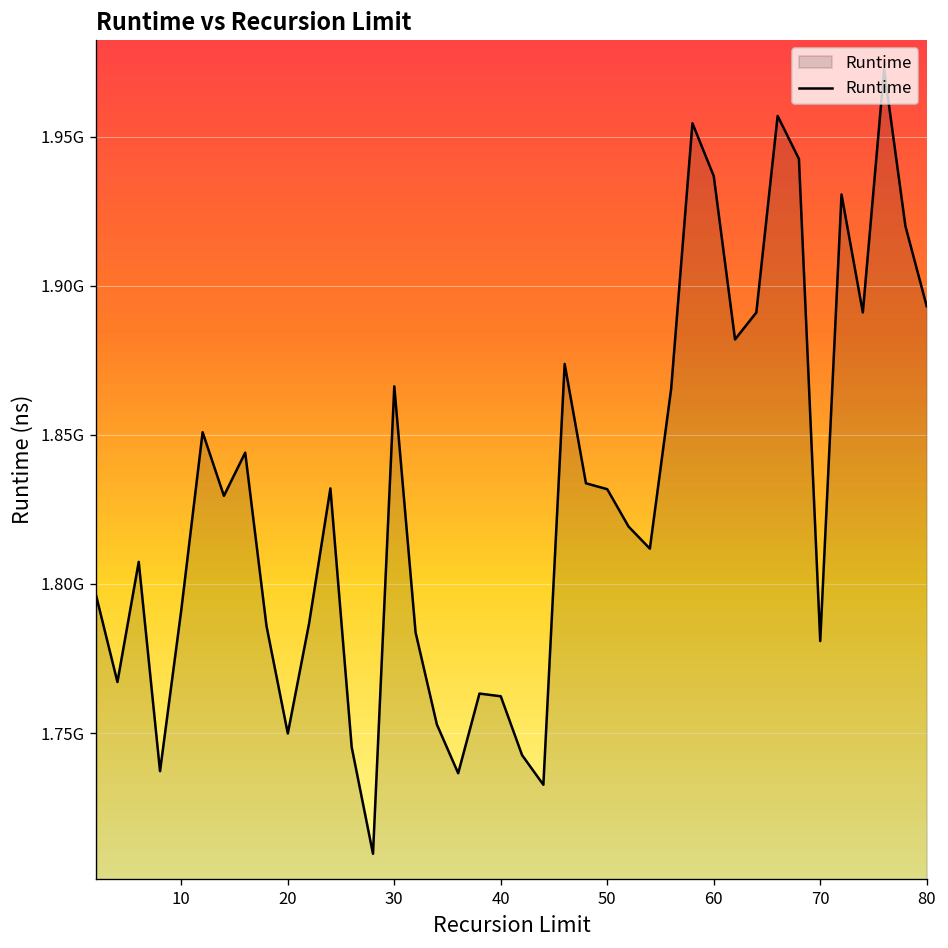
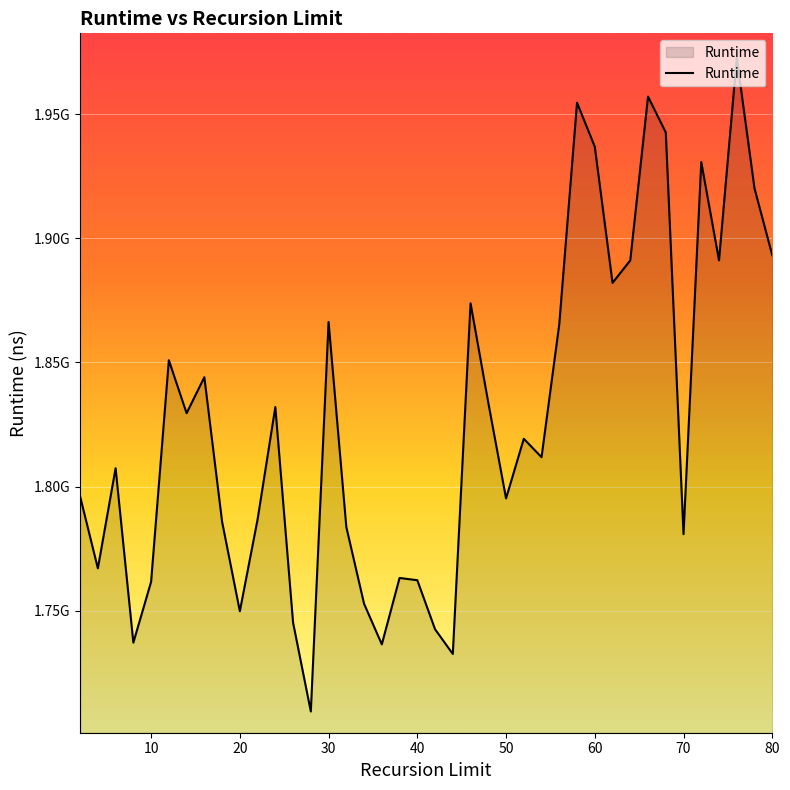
  {
-   "10": 1791000000,
+   "10": 1762000000,
    "20": 1750000000,
    "30": 1866000000,
    "40": 1762000000,
-   "50": 1832000000,
+   "50": 1795000000,
    "60": 1937000000,
    "70": 1781000000,
    "80": 1893000000
  }
